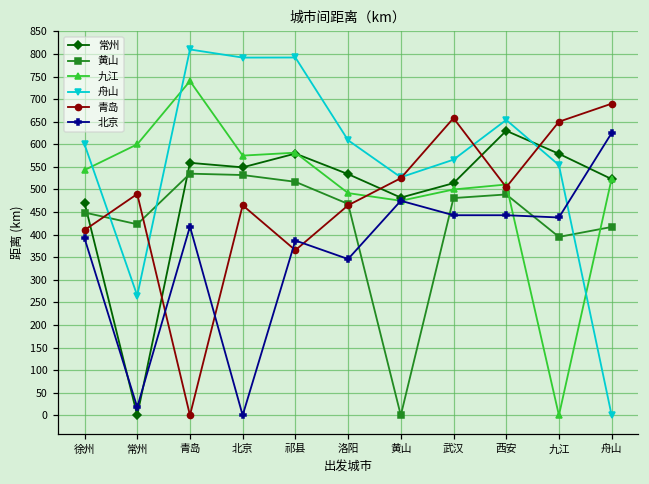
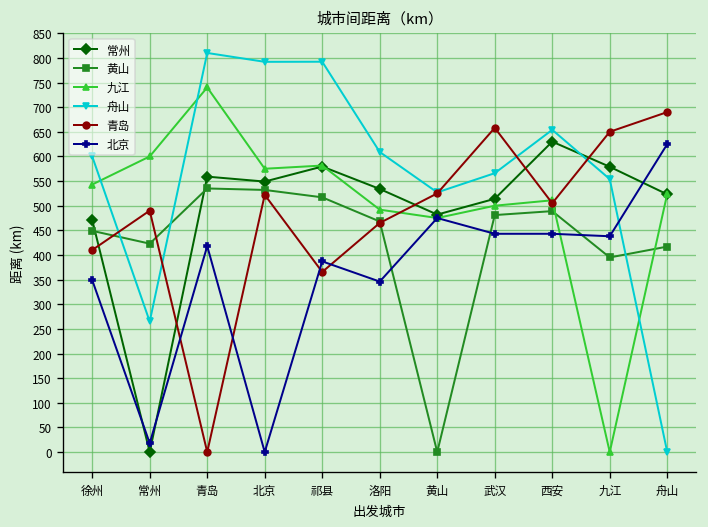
  {
    "常州": {
      "徐州": 470,
      "常州": 0,
      "青岛": 560,
      "北京": 550,
      "洛阳": 530,
      "黄山": 480,
      "武汉": 510,
      "西安": 630,
      "九江": 580
    },
    "黄山": {
      "徐州": 450,
      "常州": 420,
      "青岛": 540,
      "北京": 530,
      "祁县": 520,
      "黄山": 0,
      "武汉": 480,
      "西安": 490,
      "九江": 400,
      "舟山": 420
    },
    "九江": {
      "徐州": 540,
      "常州": 600,
      "青岛": 740,
      "北京": 580,
      "洛阳": 490,
      "武汉": 500,
      "九江": 0
    },
    "舟山": {
      "徐州": 600,
      "常州": 270,
      "青岛": 810,
      "北京": 790,
      "祁县": 790,
      "洛阳": 610,
      "武汉": 570,
      "西安": 650,
      "九江": 550,
      "舟山": 0
    },
    "青岛": {
      "徐州": 410,
      "常州": 490,
      "青岛": 0,
-     "北京": 470,
+     "北京": 520,
      "祁县": 370,
      "武汉": 660,
      "九江": 650,
      "舟山": 690
    },
    "北京": {
-     "徐州": 390,
+     "徐州": 350,
      "常州": 20,
      "青岛": 420,
      "北京": 0,
      "祁县": 390,
      "洛阳": 350,
      "武汉": 440,
      "西安": 440,
      "九江": 440,
      "舟山": 630
    }
  }
